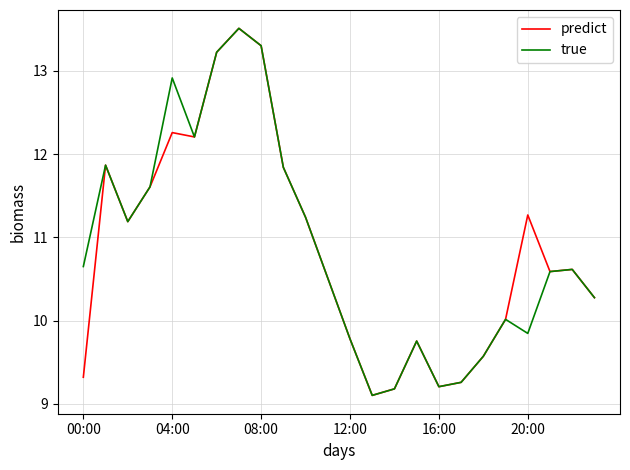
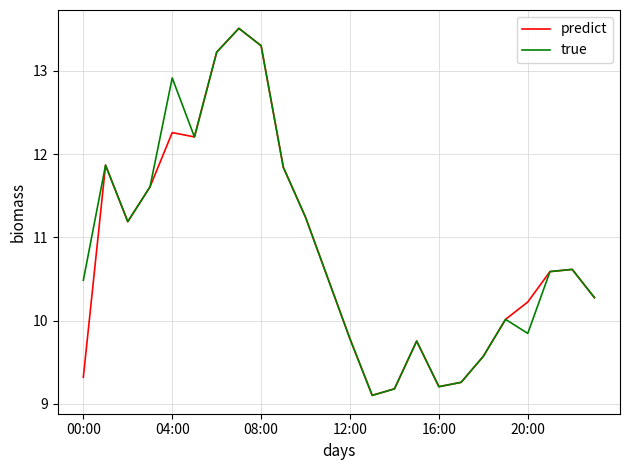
  {
    "predict": {
      "00:00": 9.3,
      "04:00": 12.3,
-     "20:00": 11.3
+     "20:00": 10.2
    },
    "true": {
-     "00:00": 10.6,
+     "00:00": 10.5,
      "04:00": 12.9,
      "20:00": 9.8
    }
  }
